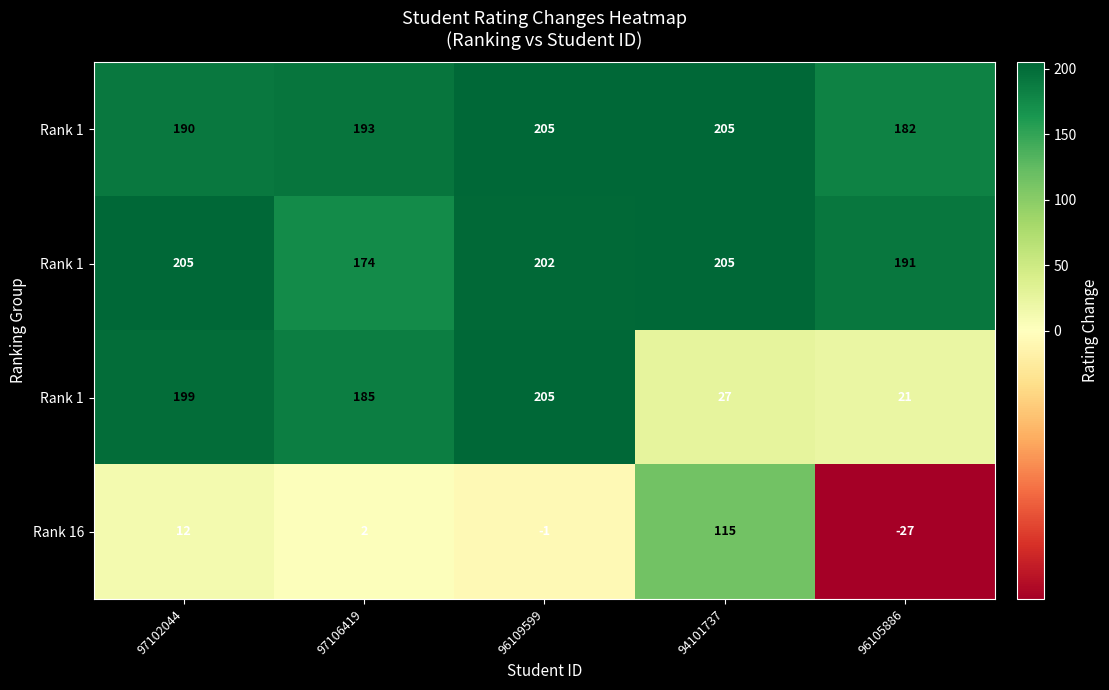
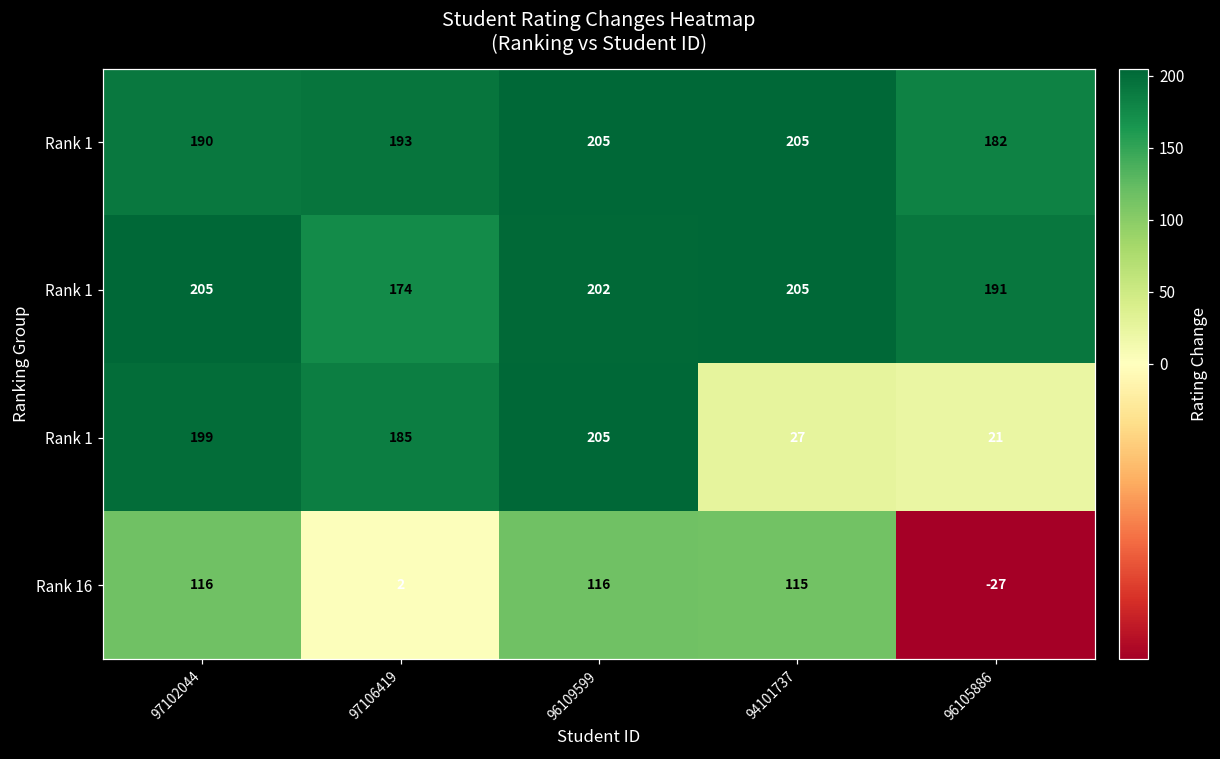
  {
    "Rank 16": {
-     "97102044": 12,
+     "97102044": 116,
      "97106419": 2,
-     "96109599": -1,
+     "96109599": 116,
      "94101737": 115,
      "96105886": -27
    }
  }
